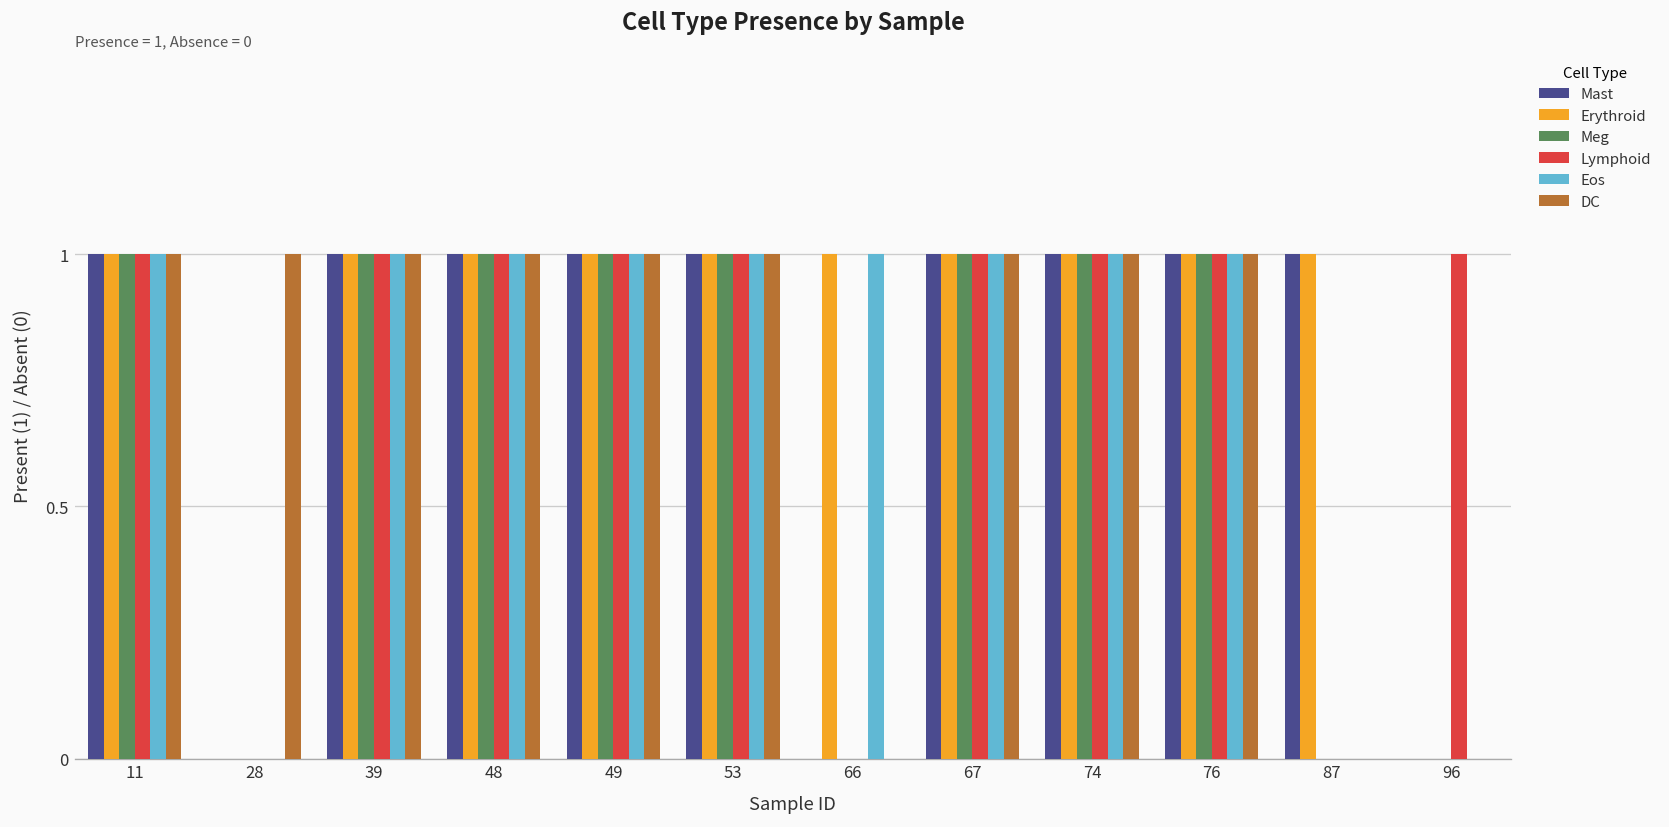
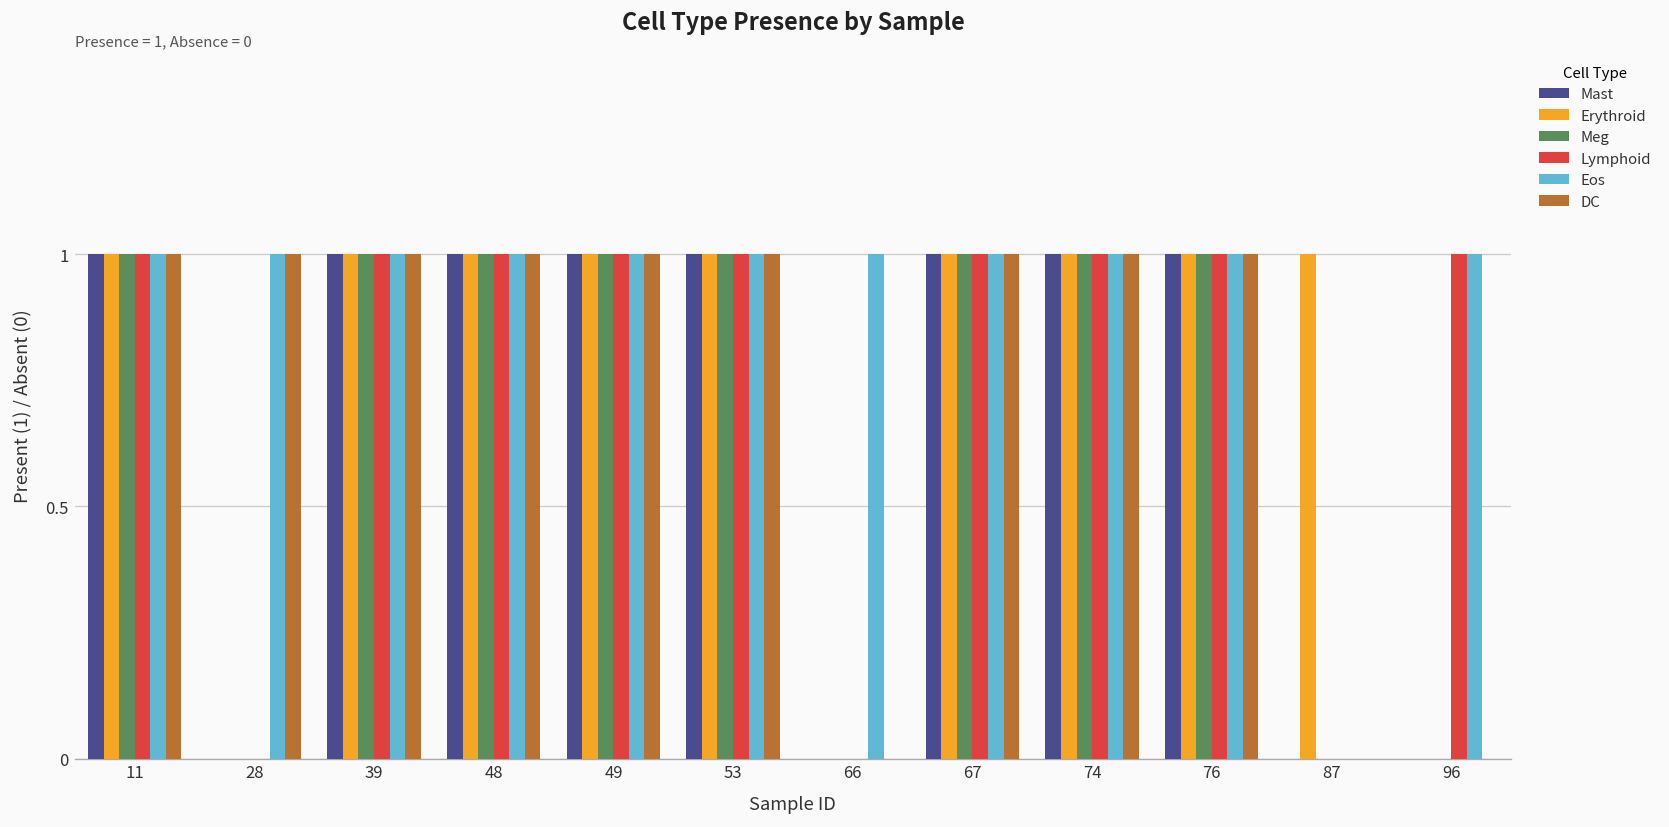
  {
    "Mast": {
      "11": 1,
      "28": 0,
      "39": 1,
      "48": 1,
      "49": 1,
      "53": 1,
      "66": 0,
      "67": 1,
      "74": 1,
      "76": 1,
-     "87": 1,
+     "87": 0,
      "96": 0
    },
    "Erythroid": {
      "11": 1,
      "28": 0,
      "39": 1,
      "48": 1,
      "49": 1,
      "53": 1,
-     "66": 1,
+     "66": 0,
      "67": 1,
      "74": 1,
      "76": 1,
      "87": 1,
      "96": 0
    },
    "Meg": {
      "11": 1,
      "28": 0,
      "39": 1,
      "48": 1,
      "49": 1,
      "53": 1,
      "66": 0,
      "67": 1,
      "74": 1,
      "76": 1,
      "87": 0,
      "96": 0
    },
    "Lymphoid": {
      "11": 1,
      "28": 0,
      "39": 1,
      "48": 1,
      "49": 1,
      "53": 1,
      "66": 0,
      "67": 1,
      "74": 1,
      "76": 1,
      "87": 0,
      "96": 1
    },
    "Eos": {
      "11": 1,
-     "28": 0,
+     "28": 1,
      "39": 1,
      "48": 1,
      "49": 1,
      "53": 1,
      "66": 1,
      "67": 1,
      "74": 1,
      "76": 1,
      "87": 0,
-     "96": 0
+     "96": 1
    },
    "DC": {
      "11": 1,
      "28": 1,
      "39": 1,
      "48": 1,
      "49": 1,
      "53": 1,
      "66": 0,
      "67": 1,
      "74": 1,
      "76": 1,
      "87": 0,
      "96": 0
    }
  }
